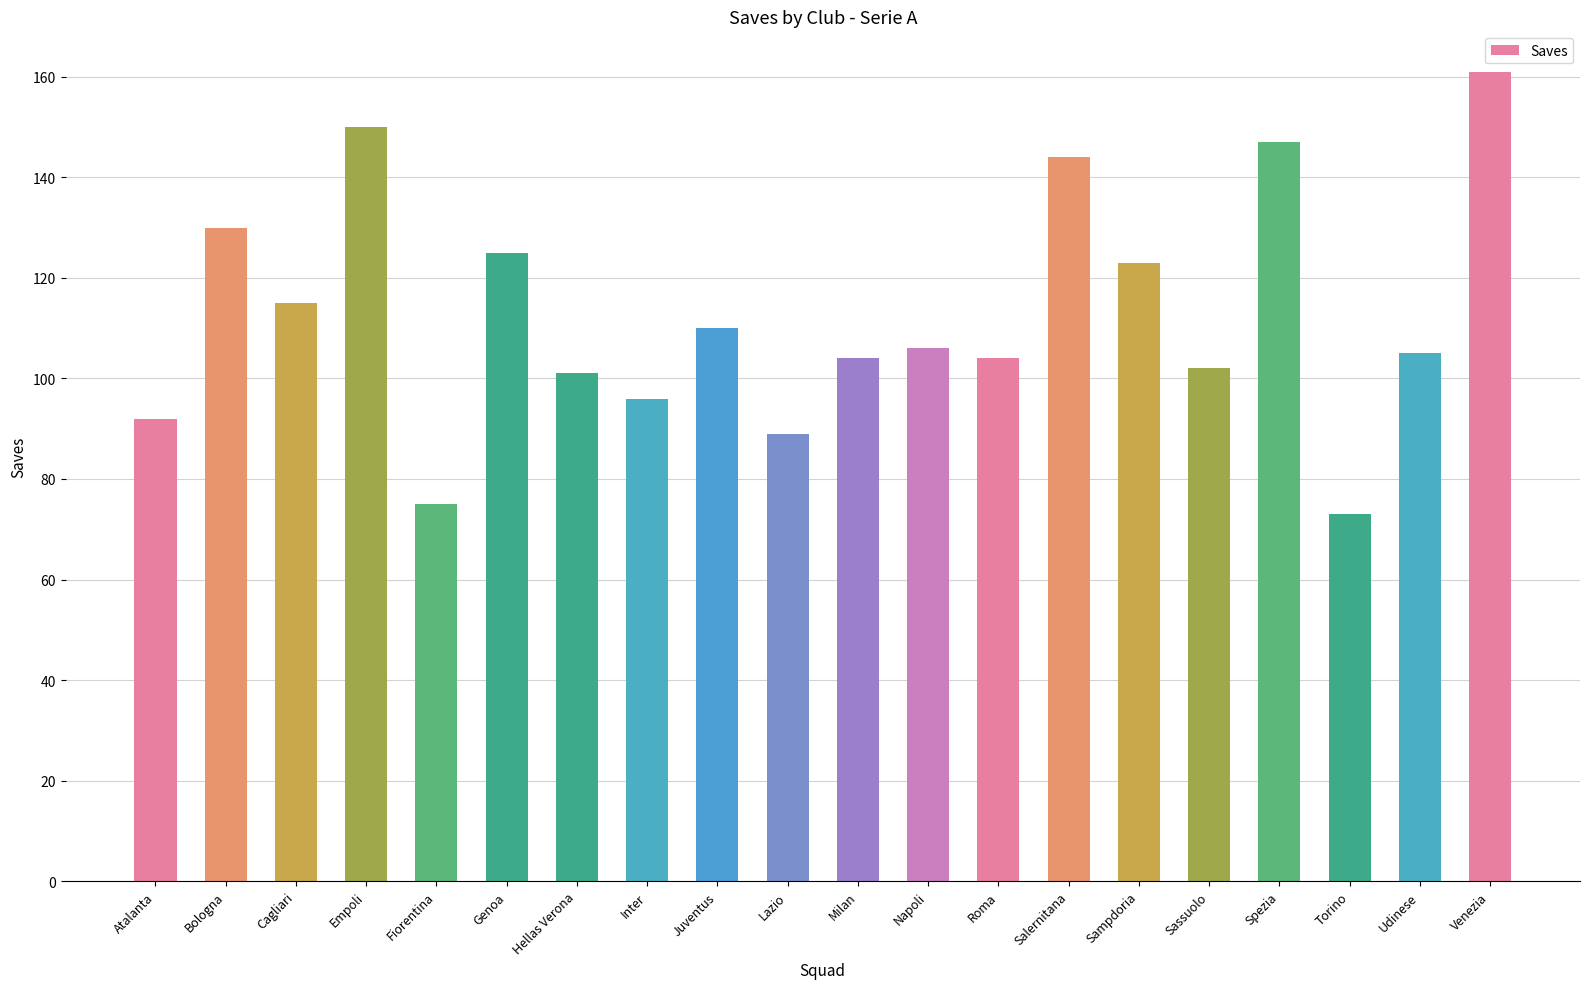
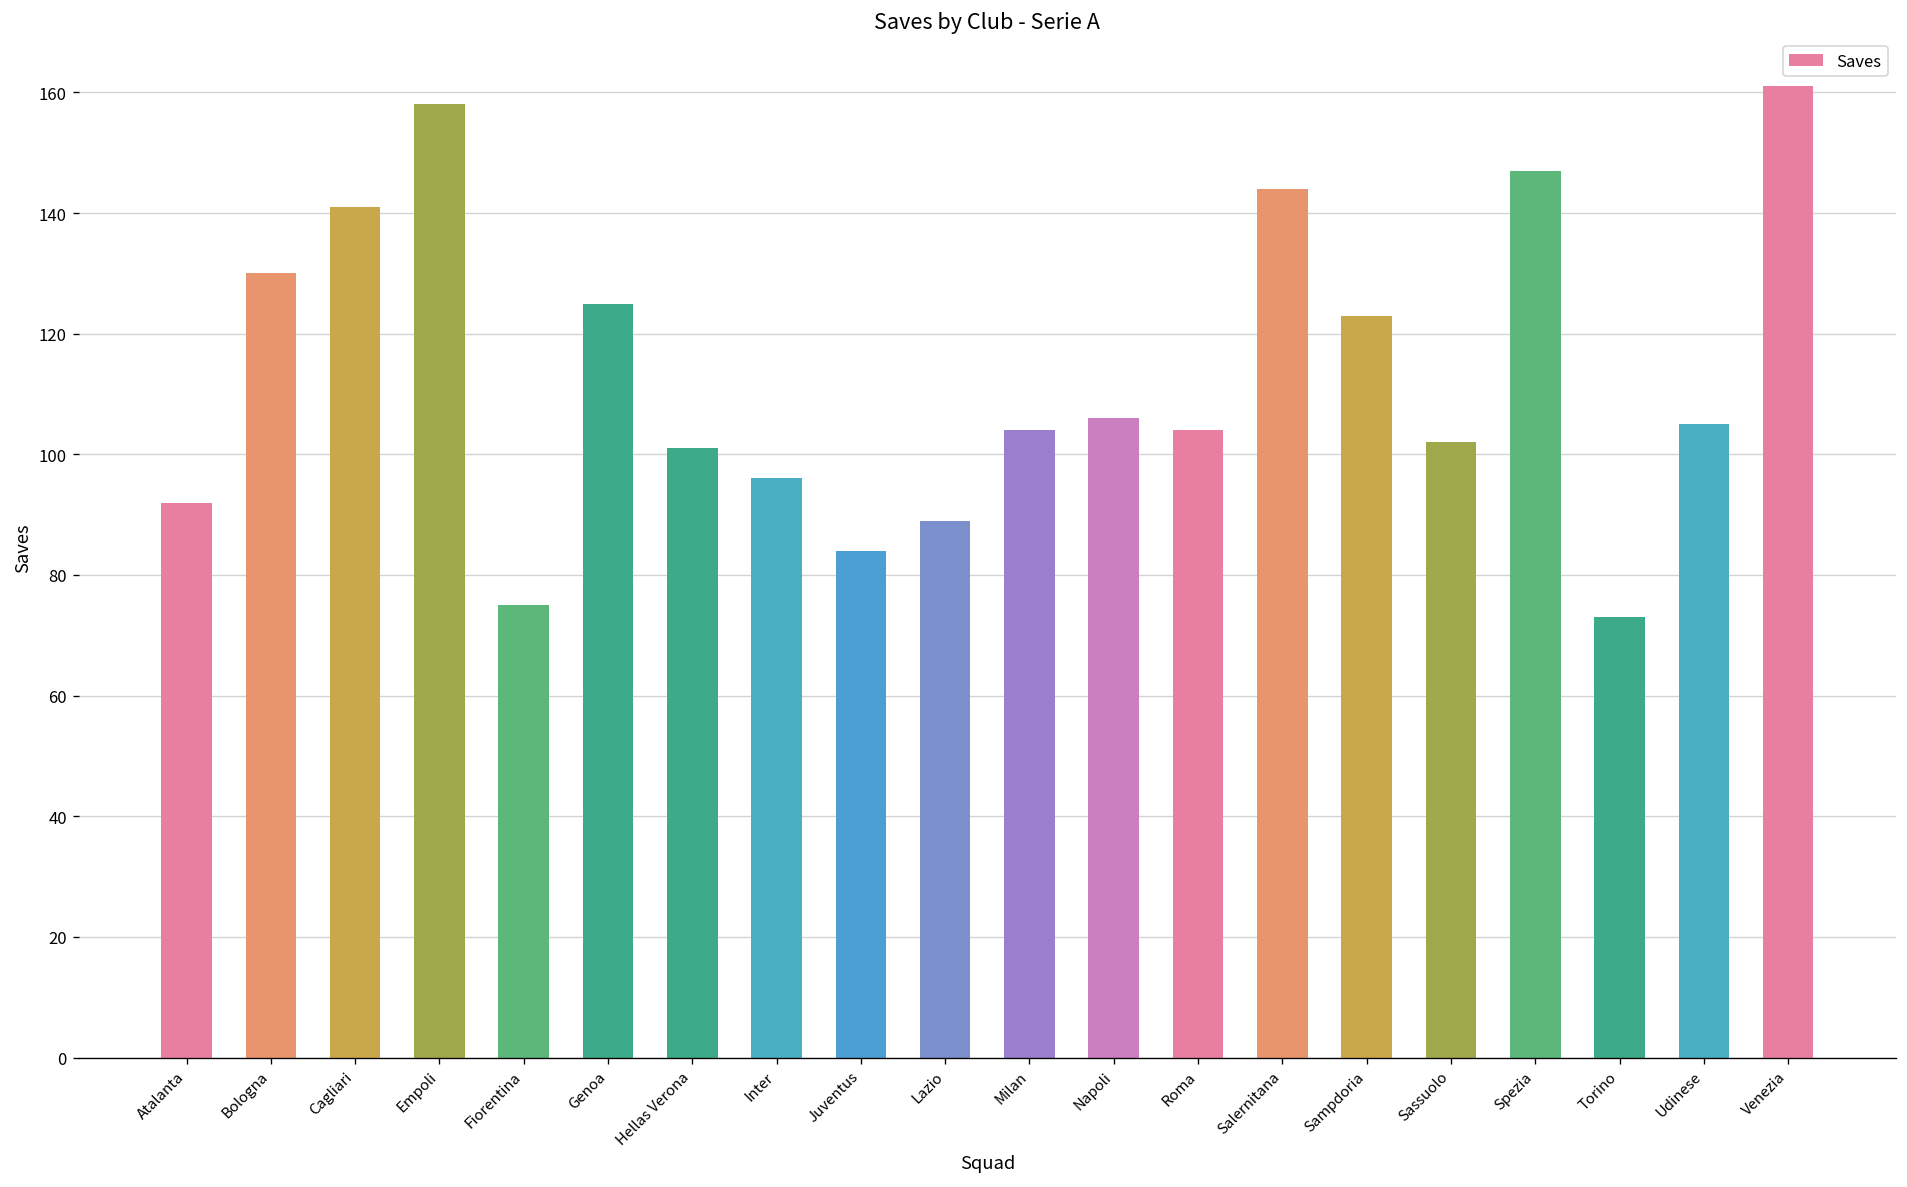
  {
    "Atalanta": 92,
    "Bologna": 130,
-   "Cagliari": 115,
-   "Empoli": 150,
+   "Cagliari": 141,
+   "Empoli": 158,
    "Fiorentina": 75,
    "Genoa": 125,
    "Hellas Verona": 101,
    "Inter": 96,
-   "Juventus": 110,
+   "Juventus": 84,
    "Lazio": 89,
    "Milan": 104,
    "Napoli": 106,
    "Roma": 104,
    "Salernitana": 144,
    "Sampdoria": 123,
    "Sassuolo": 102,
    "Spezia": 147,
    "Torino": 73,
    "Udinese": 105,
    "Venezia": 161
  }
